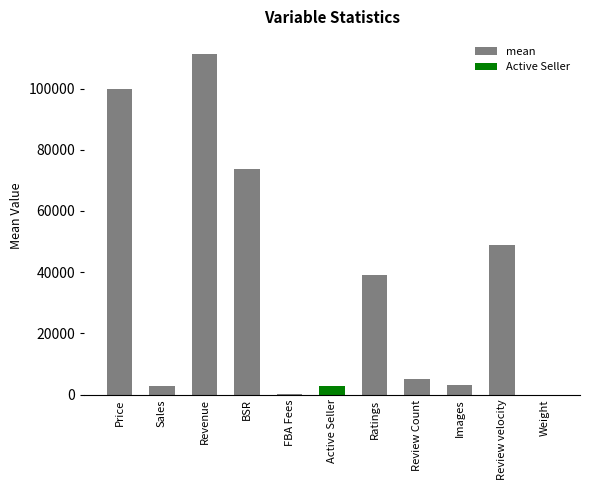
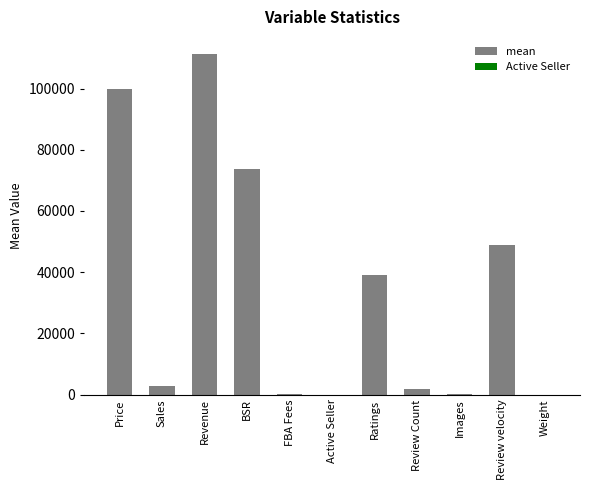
  {
    "Price": 100000,
    "Sales": 3000,
    "Revenue": 111000,
    "BSR": 74000,
-   "Active Seller": 3000,
+   "Active Seller": 0,
    "Ratings": 39000,
-   "Review Count": 5000,
-   "Images": 3000,
+   "Review Count": 2000,
+   "Images": 0,
    "Review velocity": 49000
  }
